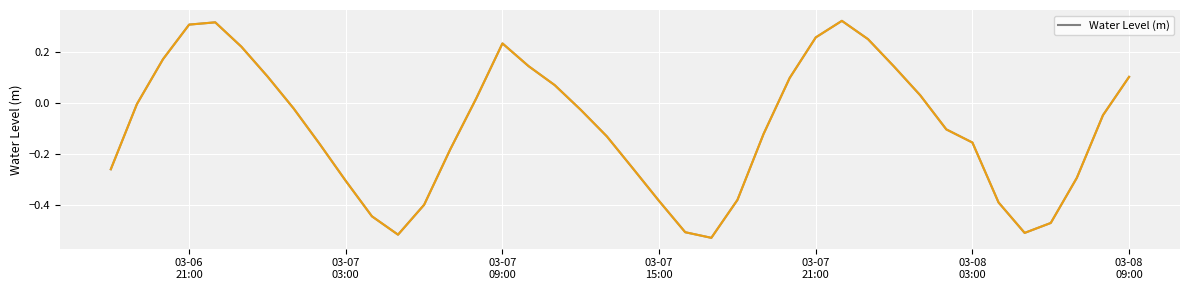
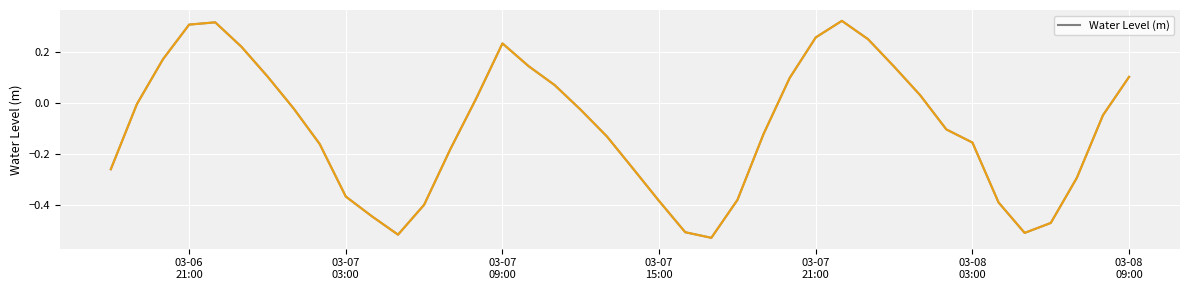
  {
    "03-06 21:00": 0.31,
-   "03-07 03:00": -0.30,
+   "03-07 03:00": -0.37,
    "03-07 09:00": 0.24,
    "03-07 15:00": -0.38,
    "03-07 21:00": 0.26,
    "03-08 03:00": -0.15,
    "03-08 09:00": 0.10
  }
